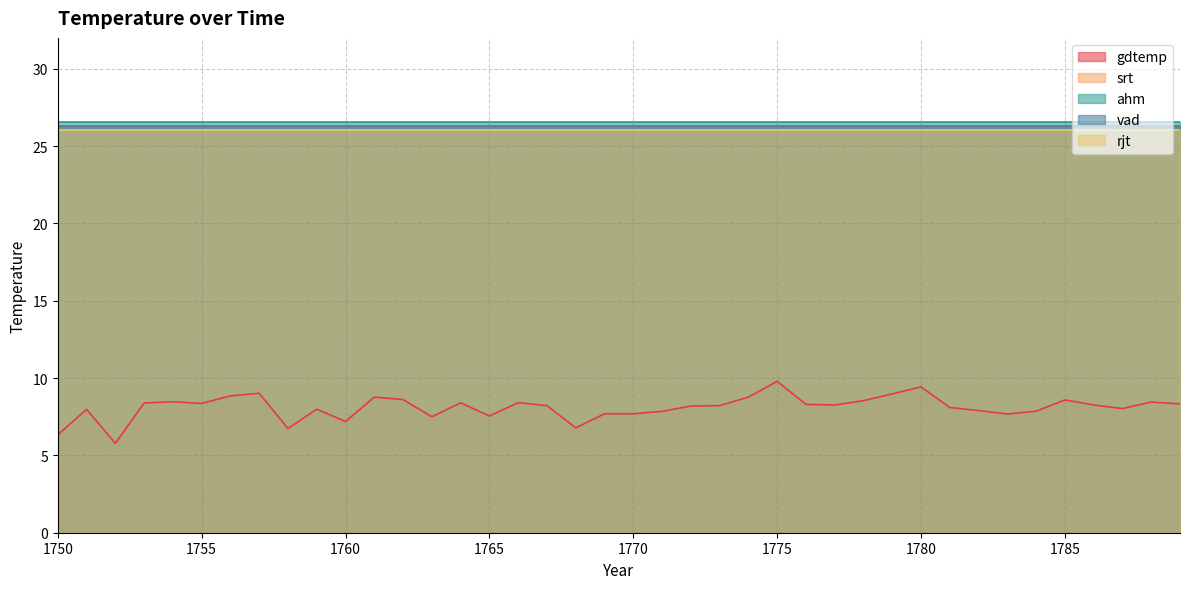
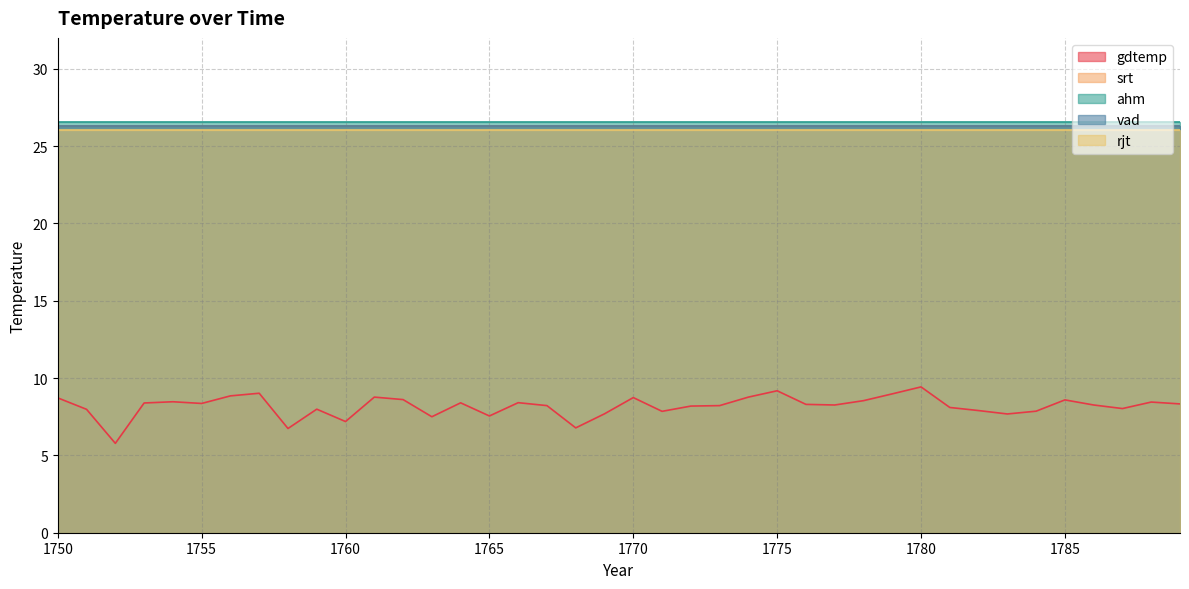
  {
    "gdtemp": {
-     "1750": 6.3,
+     "1750": 8.7,
      "1755": 8.4,
      "1760": 7.2,
      "1765": 7.6,
-     "1770": 7.7,
-     "1775": 9.8,
+     "1770": 8.7,
+     "1775": 9.2,
      "1780": 9.4,
      "1785": 8.6
    },
    "rjt": {
      "1750": 26.1,
      "1755": 26.1,
      "1760": 26.1,
      "1765": 26.1,
      "1770": 26.1,
      "1775": 26.1,
      "1780": 26.1,
      "1785": 26.1
    }
  }
